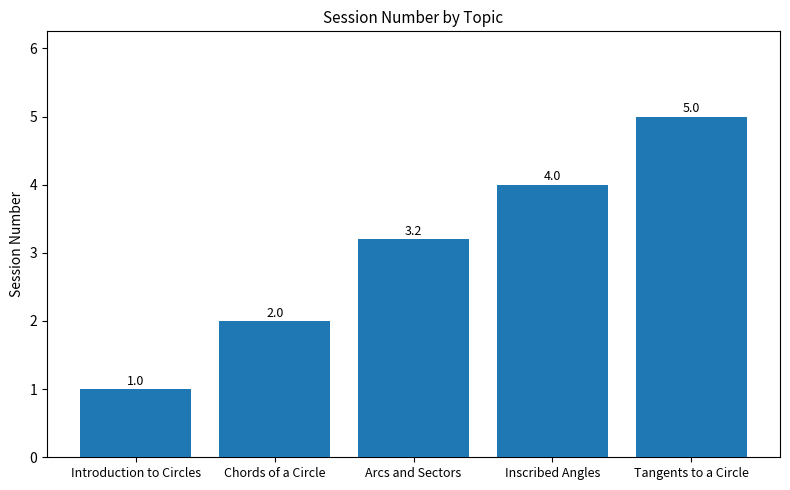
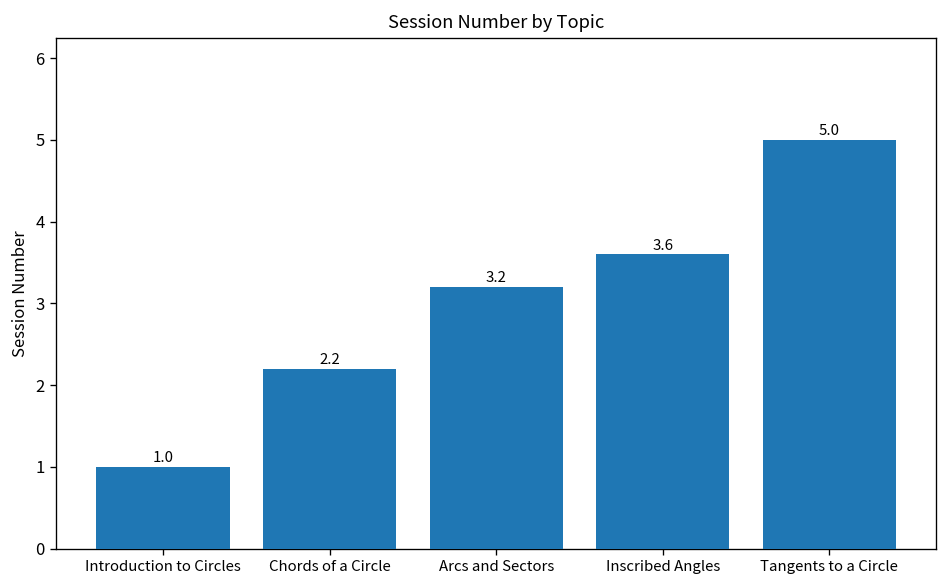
  {
    "Introduction to Circles": 1.0,
-   "Chords of a Circle": 2.0,
+   "Chords of a Circle": 2.2,
    "Arcs and Sectors": 3.2,
-   "Inscribed Angles": 4.0,
+   "Inscribed Angles": 3.6,
    "Tangents to a Circle": 5.0
  }
